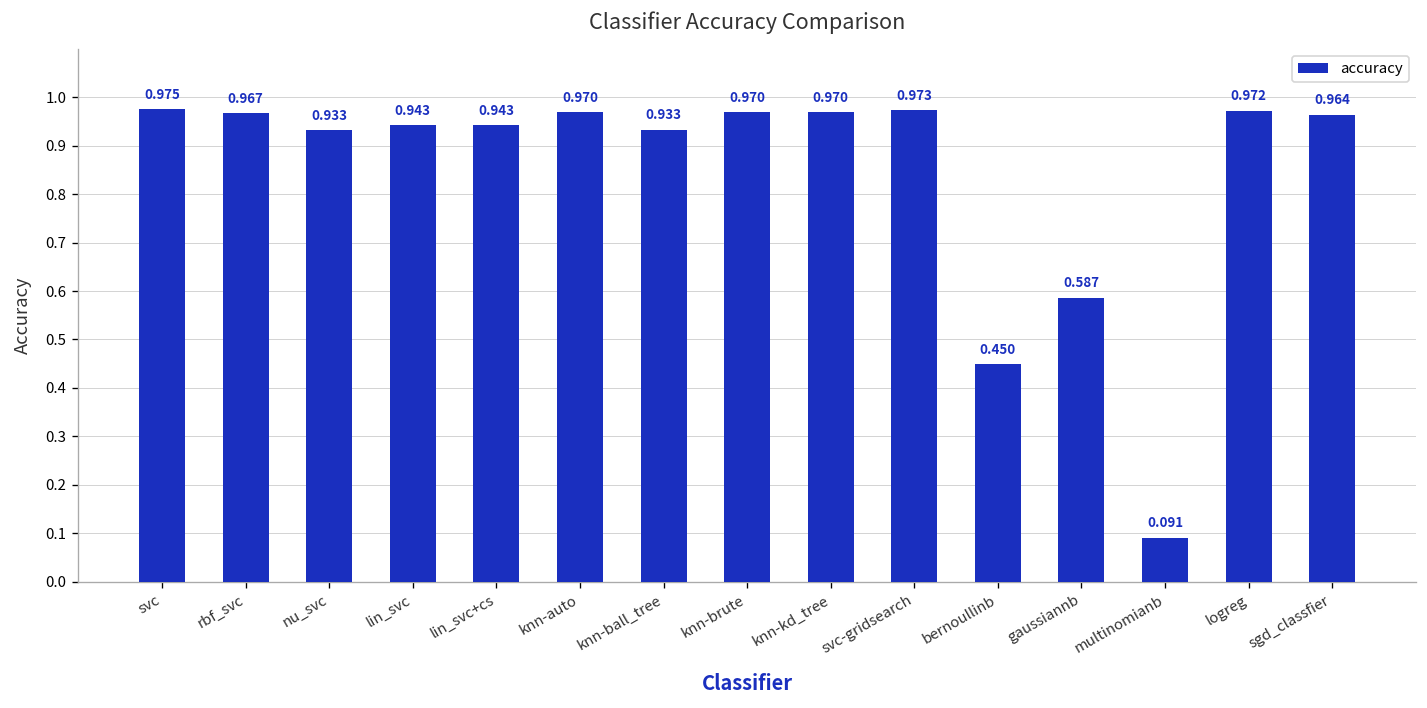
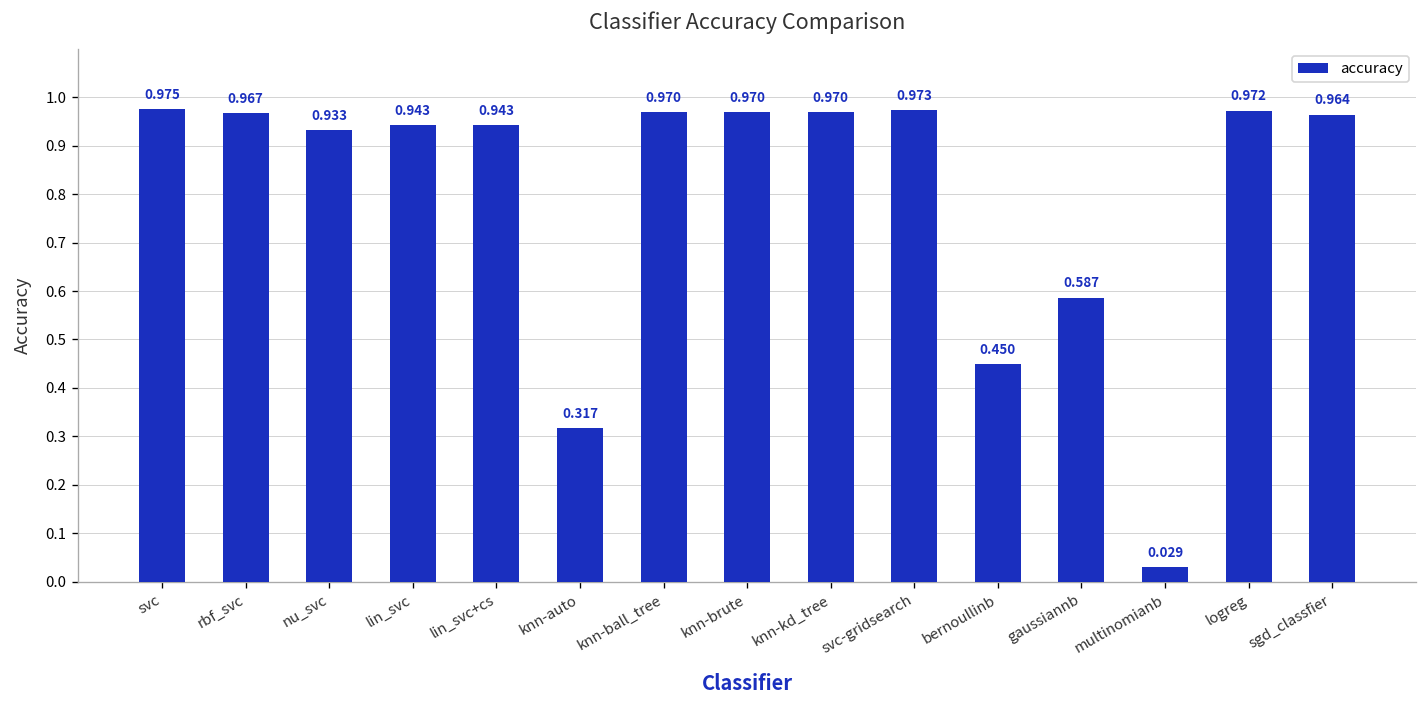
  {
    "svc": 0.975,
    "rbf_svc": 0.967,
    "nu_svc": 0.933,
    "lin_svc": 0.943,
    "lin_svc+cs": 0.943,
-   "knn-auto": 0.970,
-   "knn-ball_tree": 0.933,
+   "knn-auto": 0.317,
+   "knn-ball_tree": 0.970,
    "knn-brute": 0.970,
    "knn-kd_tree": 0.970,
    "svc-gridsearch": 0.973,
    "bernoullinb": 0.450,
    "gaussiannb": 0.587,
-   "multinomianb": 0.091,
+   "multinomianb": 0.029,
    "logreg": 0.972,
    "sgd_classfier": 0.964
  }
